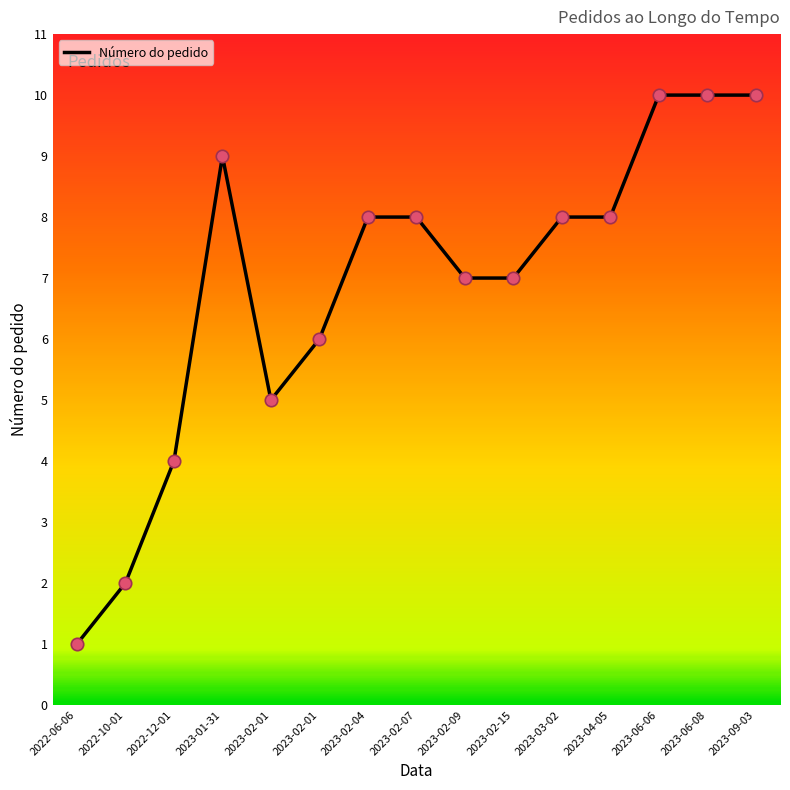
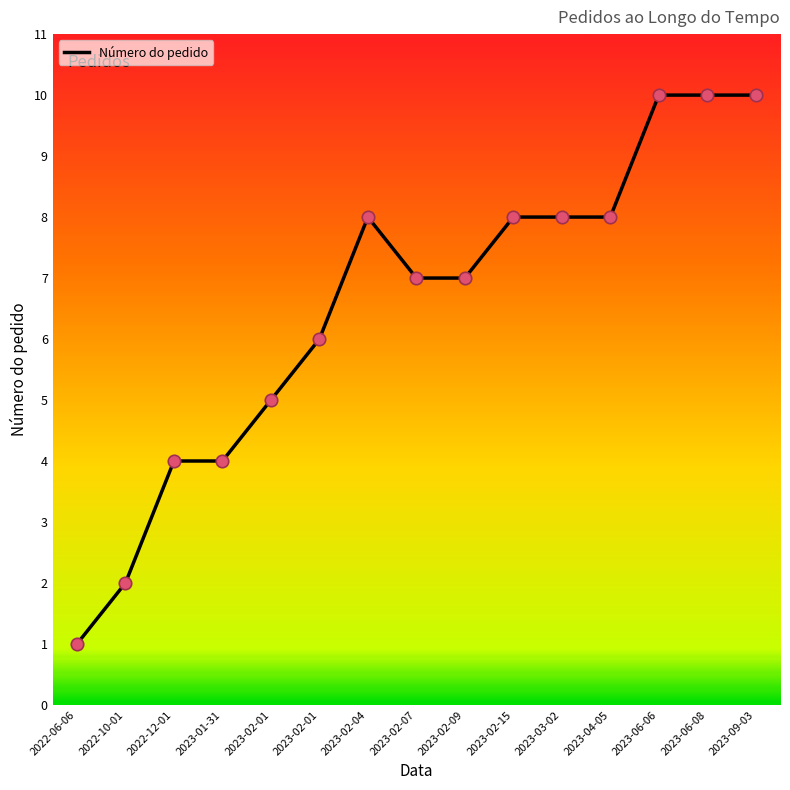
  {
    "2022-06-06": 1,
    "2022-10-01": 2,
    "2022-12-01": 4,
-   "2023-01-31": 9,
+   "2023-01-31": 4,
    "2023-02-04": 8,
-   "2023-02-07": 8,
+   "2023-02-07": 7,
    "2023-02-09": 7,
-   "2023-02-15": 7,
+   "2023-02-15": 8,
    "2023-03-02": 8,
    "2023-04-05": 8,
    "2023-06-06": 10,
    "2023-06-08": 10,
    "2023-09-03": 10
  }
